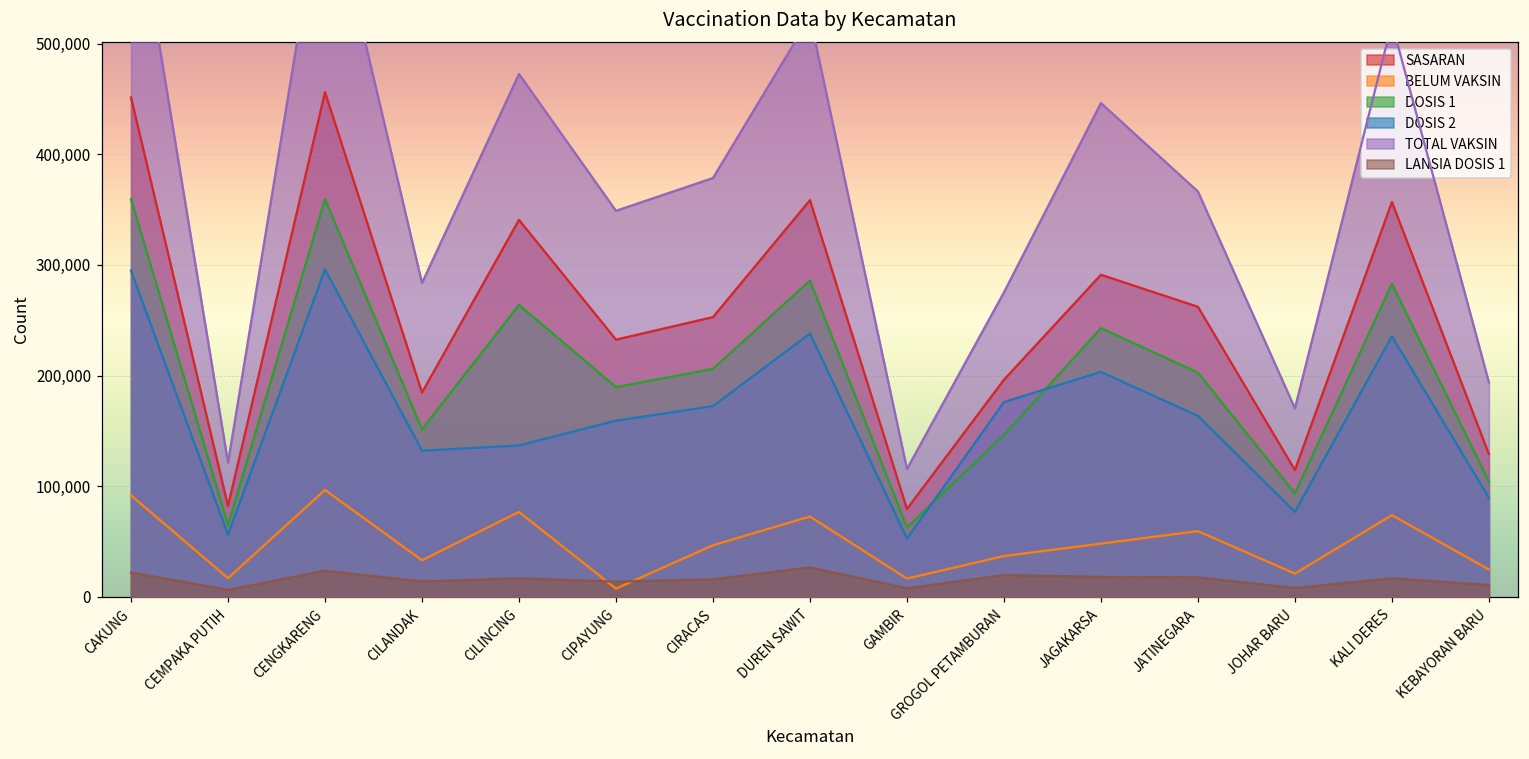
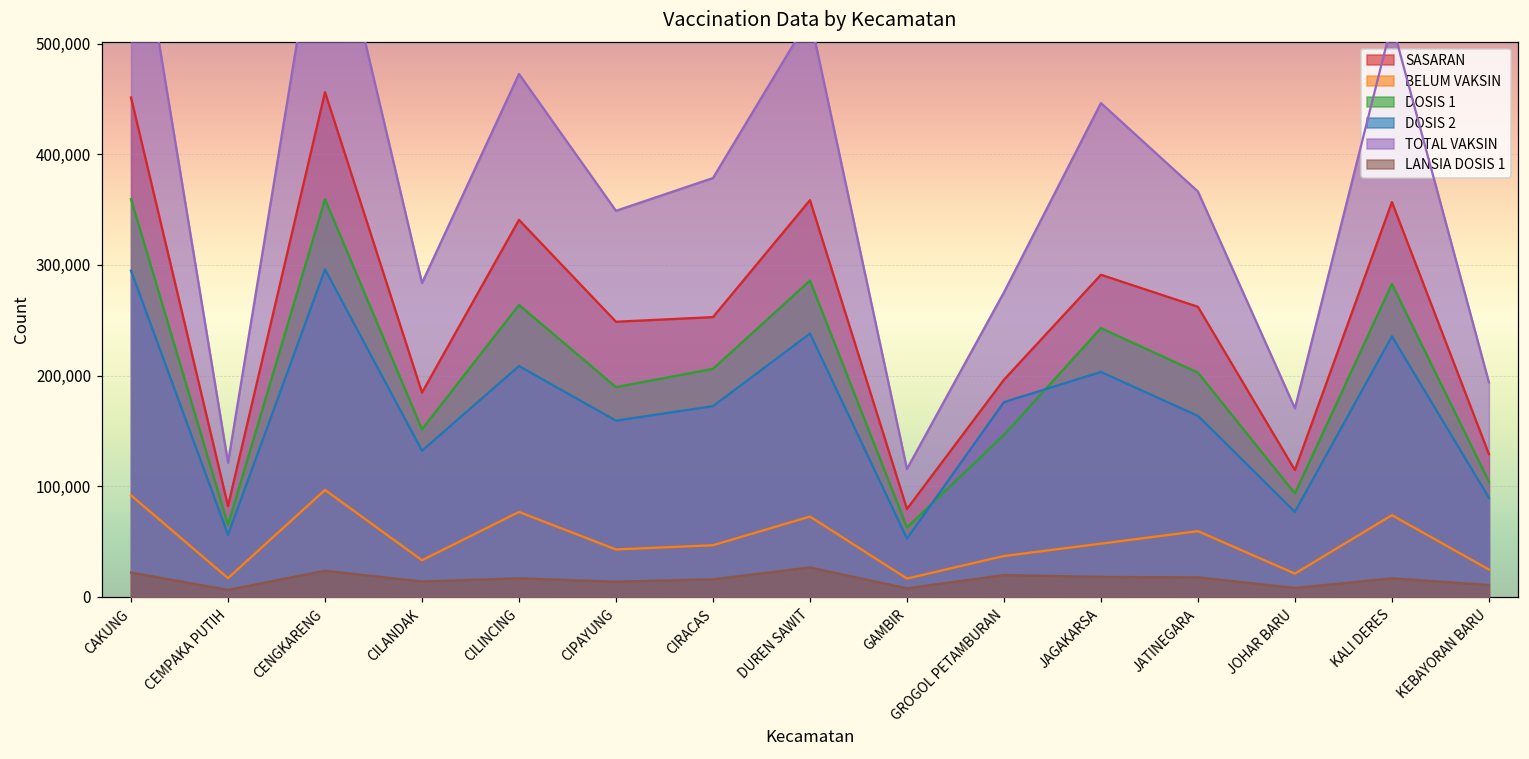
  {
    "SASARAN": {
      "CAKUNG": "451,000",
      "CEMPAKA PUTIH": "82,000",
      "CENGKARENG": "456,000",
      "CILANDAK": "185,000",
      "CILINCING": "341,000",
-     "CIPAYUNG": "233,000",
+     "CIPAYUNG": "249,000",
      "CIRACAS": "253,000",
      "DUREN SAWIT": "359,000",
      "GAMBIR": "80,000",
      "GROGOL PETAMBURAN": "196,000",
      "JAGAKARSA": "291,000",
      "JATINEGARA": "262,000",
      "JOHAR BARU": "115,000",
      "KALI DERES": "357,000",
      "KEBAYORAN BARU": "129,000"
    },
    "BELUM VAKSIN": {
      "CAKUNG": "92,000",
      "CEMPAKA PUTIH": "17,000",
      "CENGKARENG": "97,000",
      "CILANDAK": "33,000",
      "CILINCING": "77,000",
-     "CIPAYUNG": "8,000",
+     "CIPAYUNG": "43,000",
      "CIRACAS": "47,000",
      "DUREN SAWIT": "73,000",
      "GAMBIR": "17,000",
      "GROGOL PETAMBURAN": "37,000",
      "JAGAKARSA": "48,000",
      "JATINEGARA": "59,000",
      "JOHAR BARU": "21,000",
      "KALI DERES": "74,000",
      "KEBAYORAN BARU": "25,000"
    },
    "DOSIS 1": {
      "CAKUNG": "359,000",
      "CEMPAKA PUTIH": "65,000",
      "CENGKARENG": "359,000",
      "CILANDAK": "151,000",
      "CILINCING": "264,000",
      "CIPAYUNG": "190,000",
      "CIRACAS": "206,000",
      "DUREN SAWIT": "286,000",
      "GAMBIR": "63,000",
      "GROGOL PETAMBURAN": "146,000",
      "JAGAKARSA": "243,000",
      "JATINEGARA": "203,000",
      "JOHAR BARU": "94,000",
      "KALI DERES": "283,000",
      "KEBAYORAN BARU": "104,000"
    },
    "DOSIS 2": {
      "CAKUNG": "295,000",
      "CEMPAKA PUTIH": "56,000",
      "CENGKARENG": "296,000",
      "CILANDAK": "132,000",
-     "CILINCING": "137,000",
+     "CILINCING": "209,000",
      "CIPAYUNG": "159,000",
      "CIRACAS": "172,000",
      "DUREN SAWIT": "238,000",
      "GAMBIR": "53,000",
      "GROGOL PETAMBURAN": "176,000",
      "JAGAKARSA": "203,000",
      "JATINEGARA": "164,000",
      "JOHAR BARU": "77,000",
      "KALI DERES": "236,000",
      "KEBAYORAN BARU": "90,000"
    },
    "TOTAL VAKSIN": {
      "CEMPAKA PUTIH": "121,000",
      "CILANDAK": "284,000",
      "CILINCING": "472,000",
      "CIPAYUNG": "349,000",
      "CIRACAS": "379,000",
      "GAMBIR": "116,000",
      "GROGOL PETAMBURAN": "275,000",
      "JAGAKARSA": "446,000",
      "JATINEGARA": "366,000",
      "JOHAR BARU": "170,000",
      "KEBAYORAN BARU": "194,000"
    },
    "LANSIA DOSIS 1": {
      "CAKUNG": "22,000",
      "CEMPAKA PUTIH": "6,000",
      "CENGKARENG": "24,000",
      "CILANDAK": "14,000",
      "CILINCING": "17,000",
      "CIPAYUNG": "14,000",
      "CIRACAS": "16,000",
      "DUREN SAWIT": "27,000",
      "GAMBIR": "8,000",
      "GROGOL PETAMBURAN": "20,000",
      "JAGAKARSA": "18,000",
      "JATINEGARA": "18,000",
      "JOHAR BARU": "8,000",
      "KALI DERES": "17,000",
      "KEBAYORAN BARU": "11,000"
    }
  }
